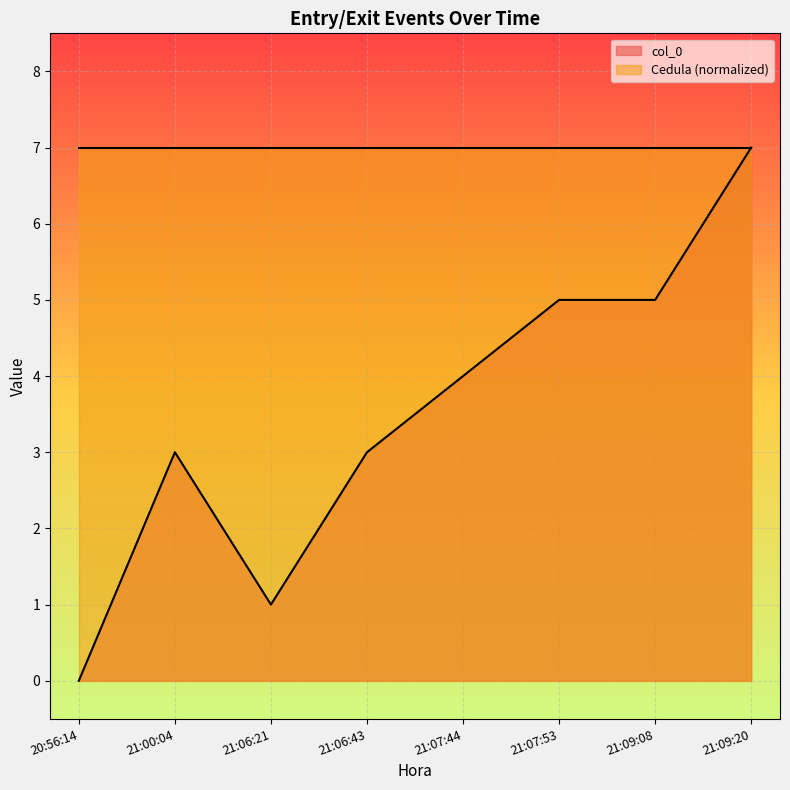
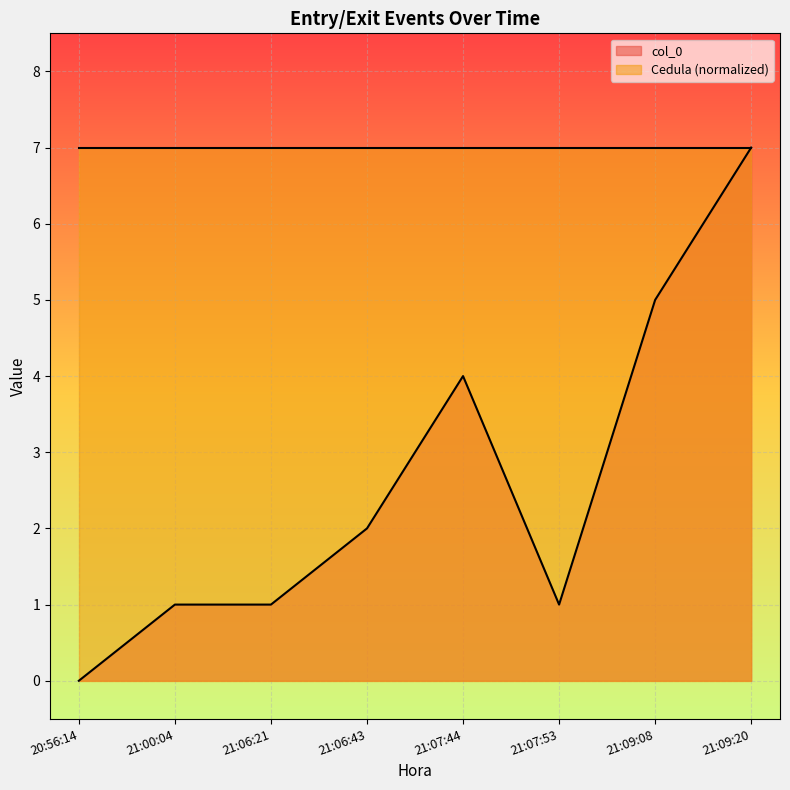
  {
    "col_0": {
      "20:56:14": 0,
-     "21:00:04": 3,
+     "21:00:04": 1,
      "21:06:21": 1,
-     "21:06:43": 3,
+     "21:06:43": 2,
      "21:07:44": 4,
-     "21:07:53": 5,
+     "21:07:53": 1,
      "21:09:08": 5
    },
    "Cedula (normalized)": {
      "20:56:14": 7,
      "21:00:04": 7,
      "21:06:21": 7,
      "21:06:43": 7,
      "21:07:44": 7,
      "21:07:53": 7,
      "21:09:08": 7
    }
  }
